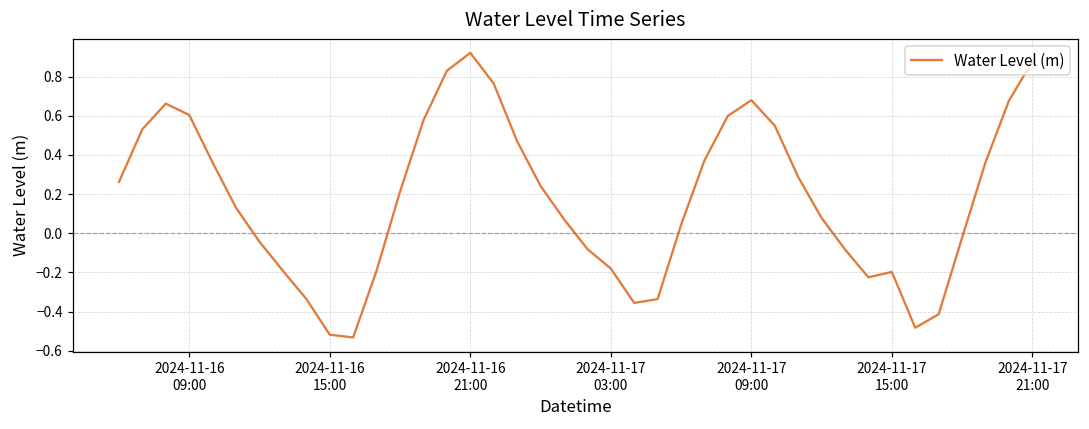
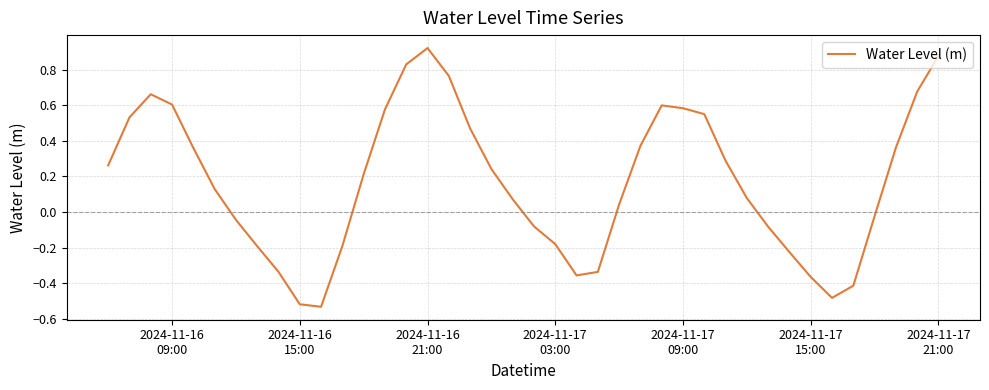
  {
    "2024-11-16 09:00": 0.60,
    "2024-11-16 15:00": -0.52,
    "2024-11-16 21:00": 0.92,
    "2024-11-17 03:00": -0.18,
-   "2024-11-17 09:00": 0.68,
-   "2024-11-17 15:00": -0.20
+   "2024-11-17 09:00": 0.58,
+   "2024-11-17 15:00": -0.37
  }
